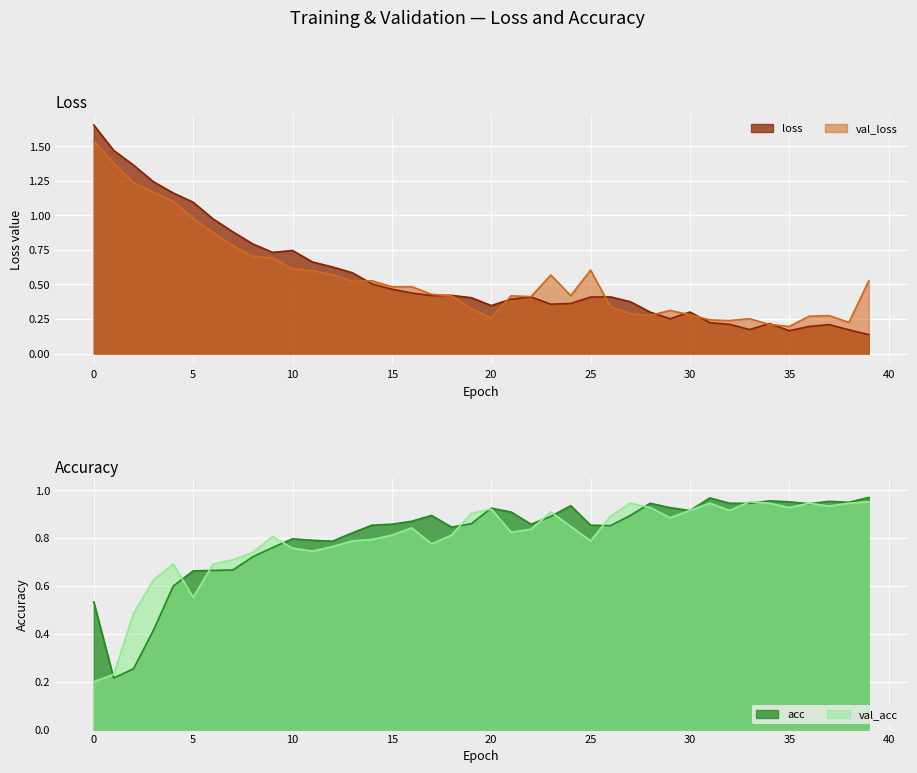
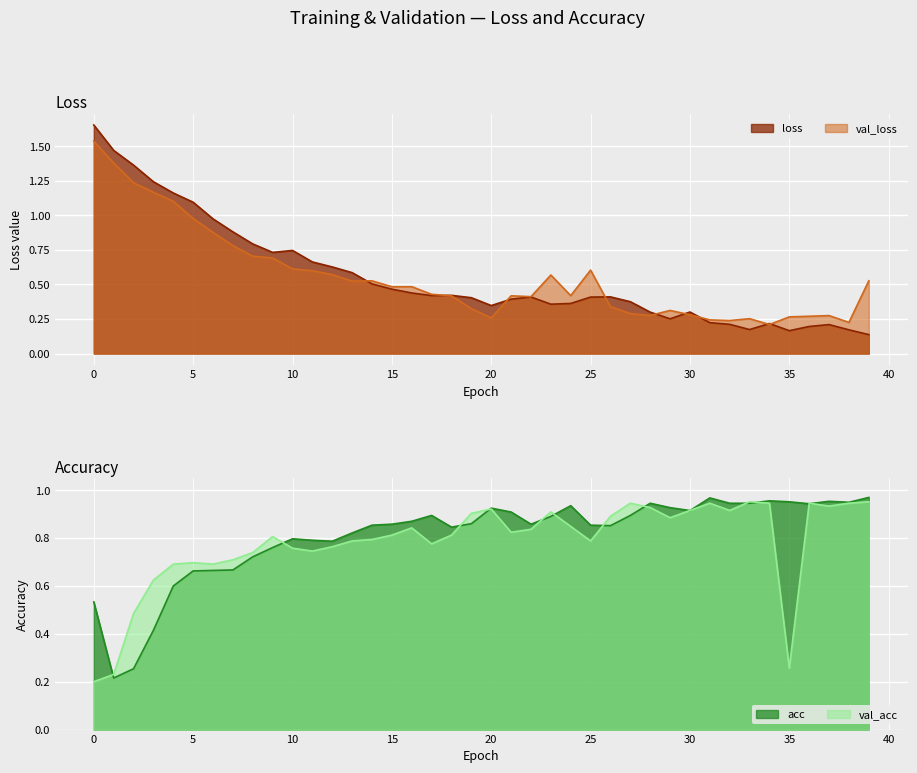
  {
    "Loss": {
      "loss": {
        "0": 1.65,
        "5": 1.09,
        "10": 0.75,
        "20": 0.35,
        "25": 0.41,
        "30": 0.30,
        "35": 0.17
      },
      "val_loss": {
        "0": 1.54,
        "5": 0.98,
        "10": 0.61,
        "20": 0.26,
        "25": 0.60,
        "30": 0.28,
-       "35": 0.20
+       "35": 0.27
      }
    },
    "Accuracy": {
      "acc": {
        "0": 0.53,
        "5": 0.66,
        "10": 0.80,
        "15": 0.86,
        "25": 0.85,
        "35": 0.95
      },
      "val_acc": {
        "0": 0.20,
-       "5": 0.55,
+       "5": 0.70,
        "10": 0.76,
        "15": 0.81,
        "25": 0.79,
-       "35": 0.93
+       "35": 0.26
      }
    }
  }
